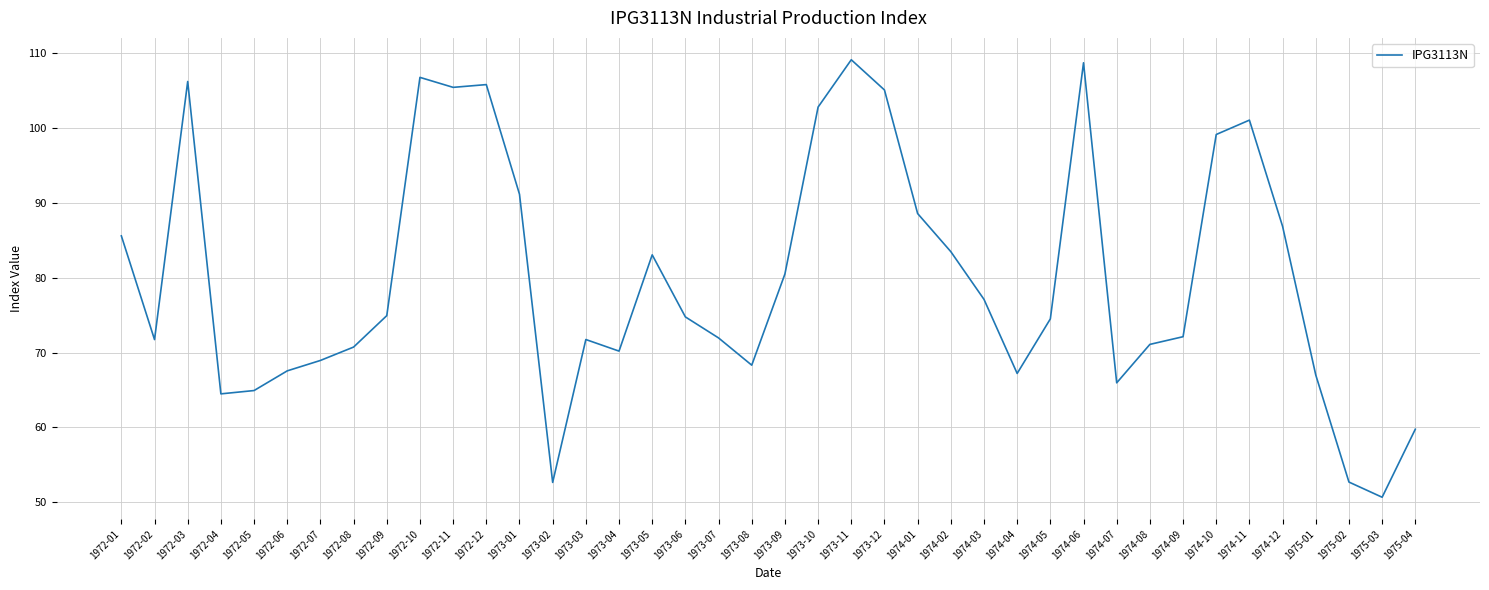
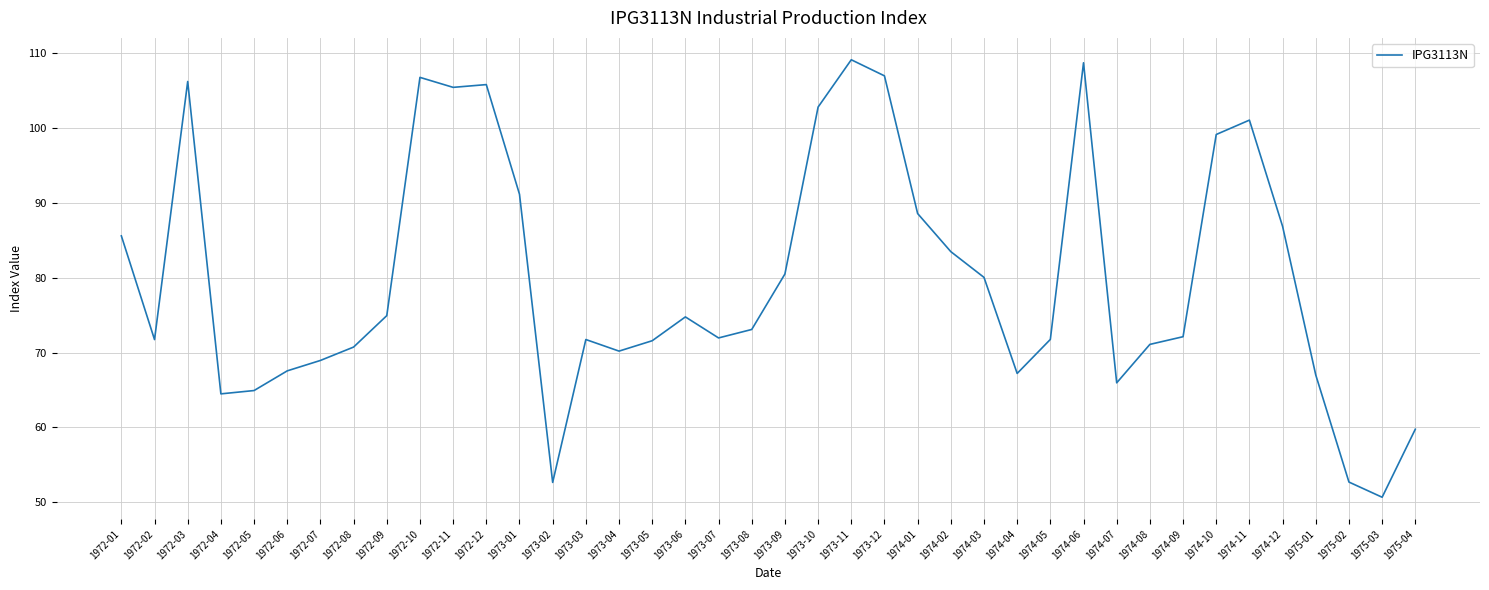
  {
    "1972-01": 86,
    "1972-02": 72,
    "1972-03": 106,
    "1972-04": 64,
    "1972-05": 65,
    "1972-06": 68,
    "1972-07": 69,
    "1972-08": 71,
    "1972-09": 75,
    "1972-10": 107,
    "1972-11": 105,
    "1972-12": 106,
    "1973-01": 91,
    "1973-02": 53,
    "1973-03": 72,
    "1973-04": 70,
-   "1973-05": 83,
+   "1973-05": 72,
    "1973-06": 75,
    "1973-07": 72,
-   "1973-08": 68,
+   "1973-08": 73,
    "1973-09": 81,
    "1973-10": 103,
    "1973-11": 109,
-   "1973-12": 105,
+   "1973-12": 107,
    "1974-01": 89,
    "1974-02": 83,
-   "1974-03": 77,
+   "1974-03": 80,
    "1974-04": 67,
-   "1974-05": 75,
+   "1974-05": 72,
    "1974-06": 109,
    "1974-07": 66,
    "1974-08": 71,
    "1974-09": 72,
    "1974-10": 99,
    "1974-11": 101,
    "1974-12": 87,
    "1975-01": 67,
    "1975-02": 53,
    "1975-03": 51,
    "1975-04": 60
  }
